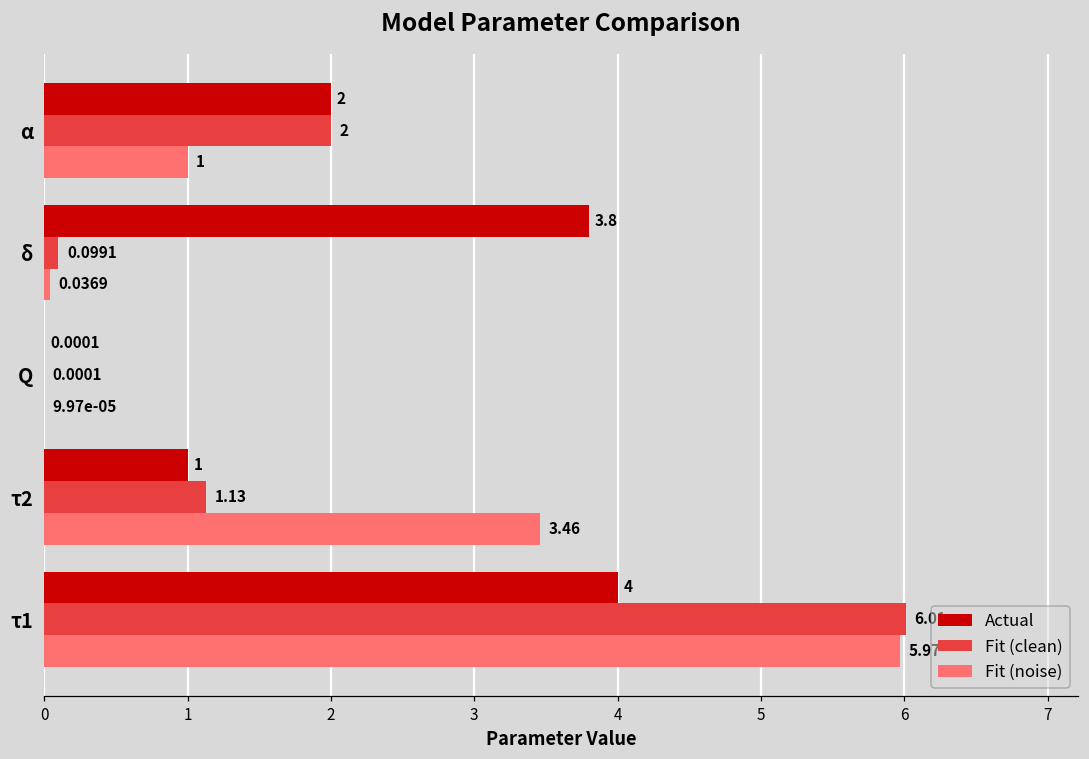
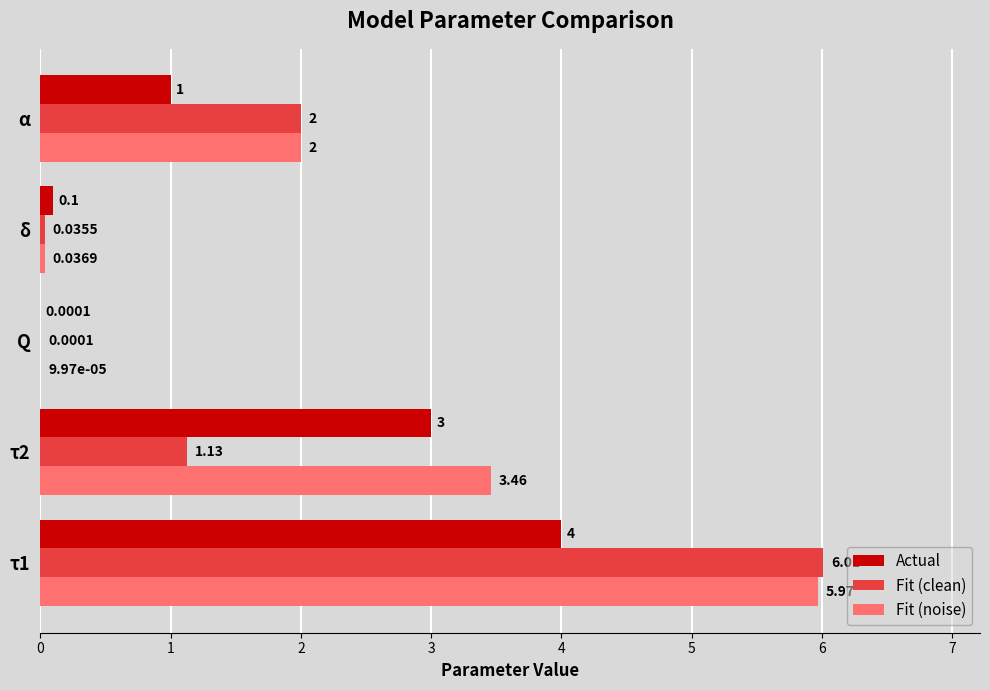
  {
    "Actual": {
-     "α": "2",
-     "δ": "3.8",
+     "α": "1",
+     "δ": "0.1",
      "Q": "0.0001",
-     "τ2": "1",
+     "τ2": "3",
      "τ1": "4"
    },
    "Fit (clean)": {
      "α": "2",
-     "δ": "0.0991",
+     "δ": "0.0355",
      "Q": "0.0001",
      "τ2": "1.13"
    },
    "Fit (noise)": {
-     "α": "1",
+     "α": "2",
      "δ": "0.0369",
      "Q": "9.97e-05",
      "τ2": "3.46"
    }
  }
